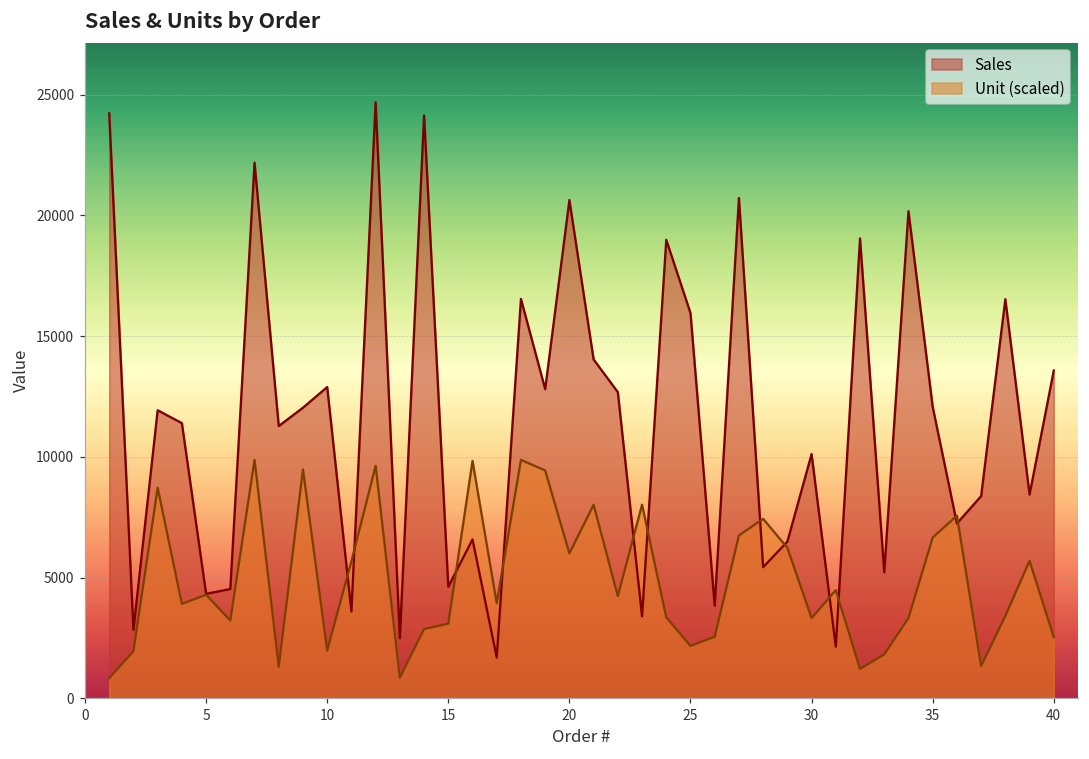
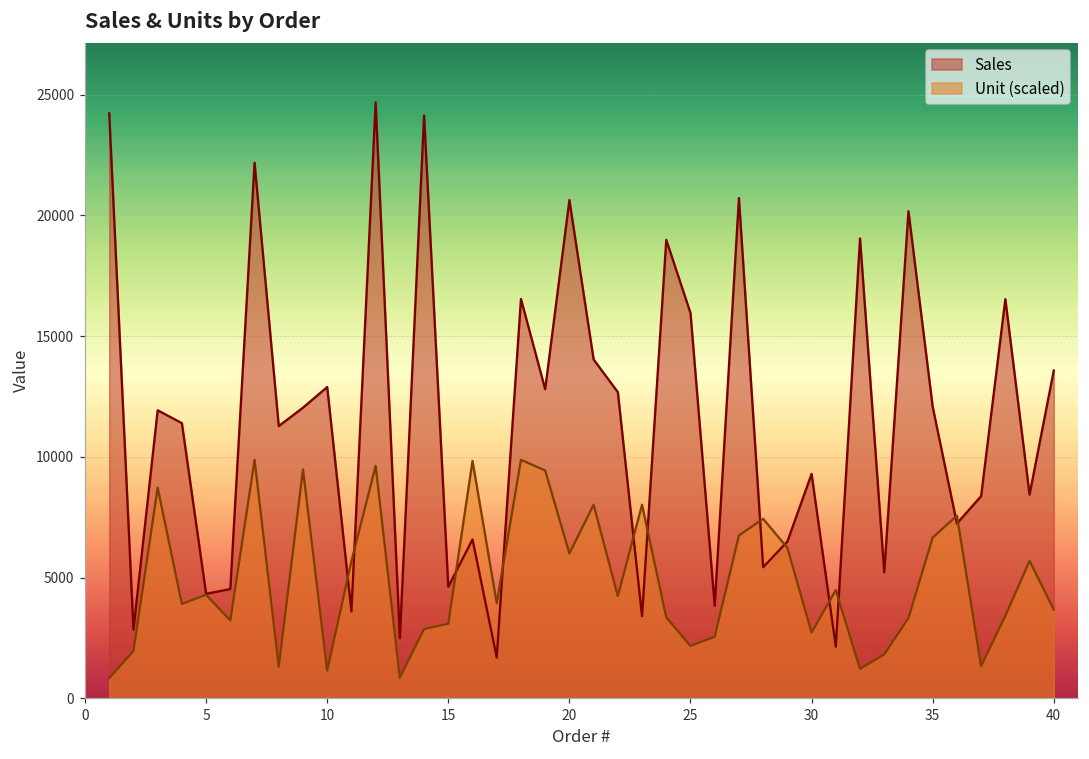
  {
    "Sales": {
      "10": 12900,
      "15": 4600,
      "20": 20600,
      "25": 16000,
-     "30": 10100,
+     "30": 9300,
      "35": 12100,
      "40": 13600
    },
    "Unit (scaled)": {
-     "10": 2000,
+     "10": 1100,
      "15": 3100,
      "20": 6000,
      "25": 2200,
-     "30": 3300,
+     "30": 2700,
      "35": 6700,
-     "40": 2500
+     "40": 3700
    }
  }
